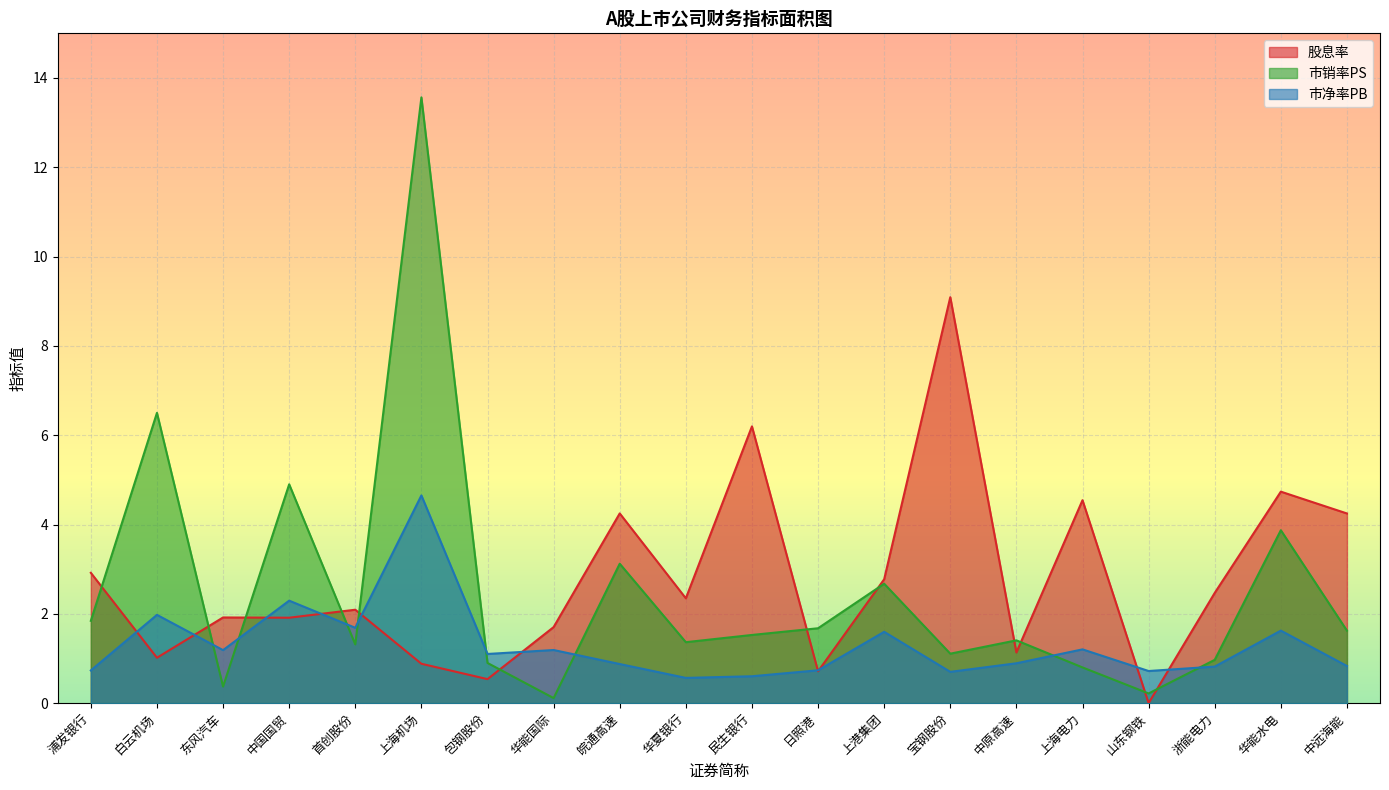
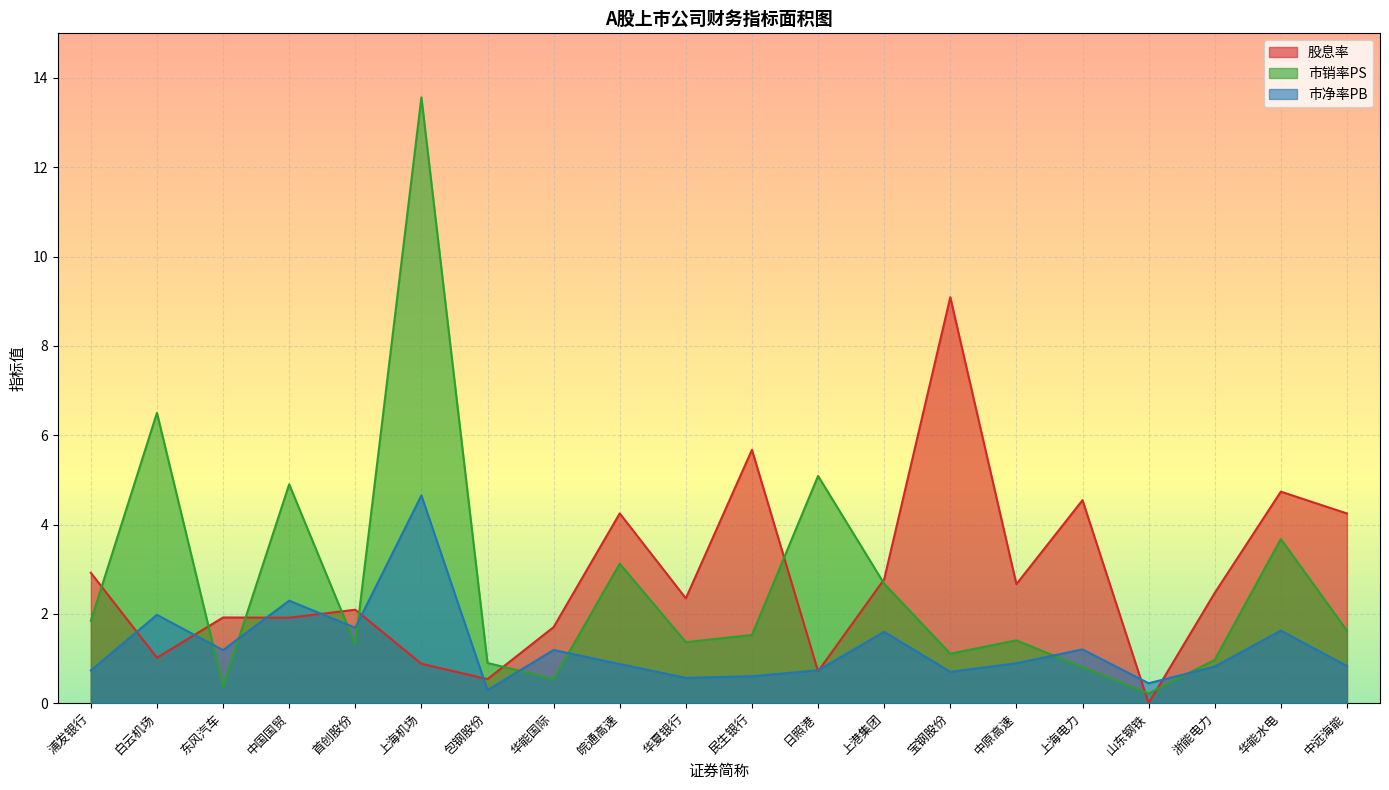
  {
    "股息率": {
      "浦发银行": 2.9,
      "白云机场": 1.0,
      "东风汽车": 1.9,
      "中国国贸": 1.9,
      "首创股份": 2.1,
      "上海机场": 0.9,
      "包钢股份": 0.5,
      "华能国际": 1.7,
      "皖通高速": 4.2,
      "华夏银行": 2.3,
-     "民生银行": 6.2,
+     "民生银行": 5.7,
      "上港集团": 2.8,
      "宝钢股份": 9.1,
-     "中原高速": 1.1,
+     "中原高速": 2.7,
      "上海电力": 4.5,
      "山东钢铁": 0.0,
      "浙能电力": 2.5,
      "华能水电": 4.7,
      "中远海能": 4.2
    },
    "市销率PS": {
      "浦发银行": 1.8,
      "白云机场": 6.5,
      "东风汽车": 0.4,
      "中国国贸": 4.9,
      "首创股份": 1.3,
      "上海机场": 13.6,
      "包钢股份": 0.9,
-     "华能国际": 0.1,
+     "华能国际": 0.5,
      "皖通高速": 3.1,
      "华夏银行": 1.4,
      "民生银行": 1.5,
-     "日照港": 1.7,
+     "日照港": 5.1,
      "上港集团": 2.7,
      "宝钢股份": 1.1,
      "中原高速": 1.4,
      "上海电力": 0.8,
      "山东钢铁": 0.2,
      "浙能电力": 1.0,
-     "华能水电": 3.9,
+     "华能水电": 3.7,
      "中远海能": 1.6
    },
    "市净率PB": {
      "浦发银行": 0.7,
      "白云机场": 2.0,
      "东风汽车": 1.2,
      "中国国贸": 2.3,
      "首创股份": 1.7,
      "上海机场": 4.7,
-     "包钢股份": 1.1,
+     "包钢股份": 0.3,
      "华能国际": 1.2,
      "皖通高速": 0.9,
      "华夏银行": 0.6,
      "民生银行": 0.6,
      "上港集团": 1.6,
      "宝钢股份": 0.7,
      "中原高速": 0.9,
      "上海电力": 1.2,
-     "山东钢铁": 0.7,
+     "山东钢铁": 0.4,
      "浙能电力": 0.8,
      "华能水电": 1.6,
      "中远海能": 0.8
    }
  }
